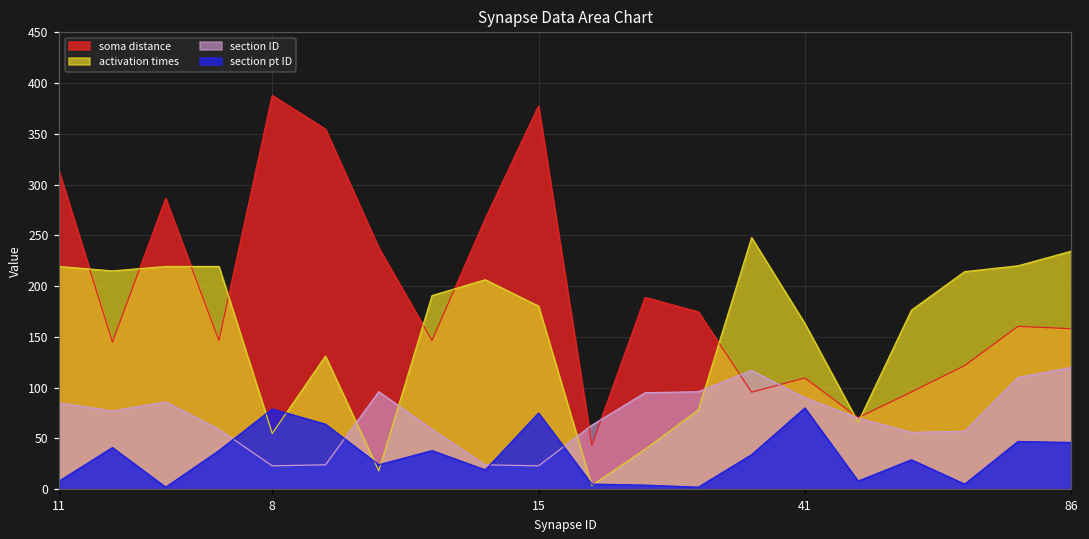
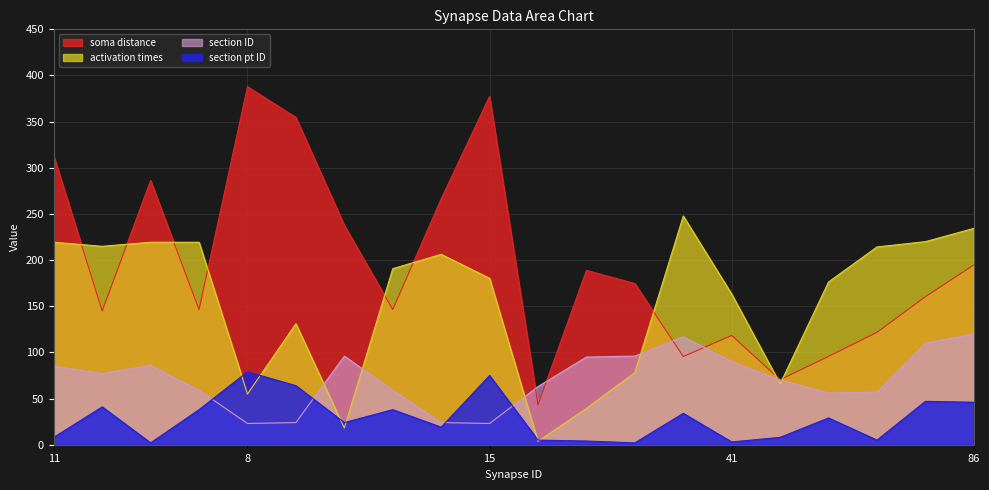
  {
    "soma distance": {
-     "41": 110,
-     "86": 160
+     "41": 120,
+     "86": 190
    },
    "activation times": {
      "41": 160,
      "86": 230
    },
    "section ID": {
      "41": 90,
      "86": 120
    },
    "section pt ID": {
-     "41": 80,
+     "41": 0,
      "86": 50
    }
  }
